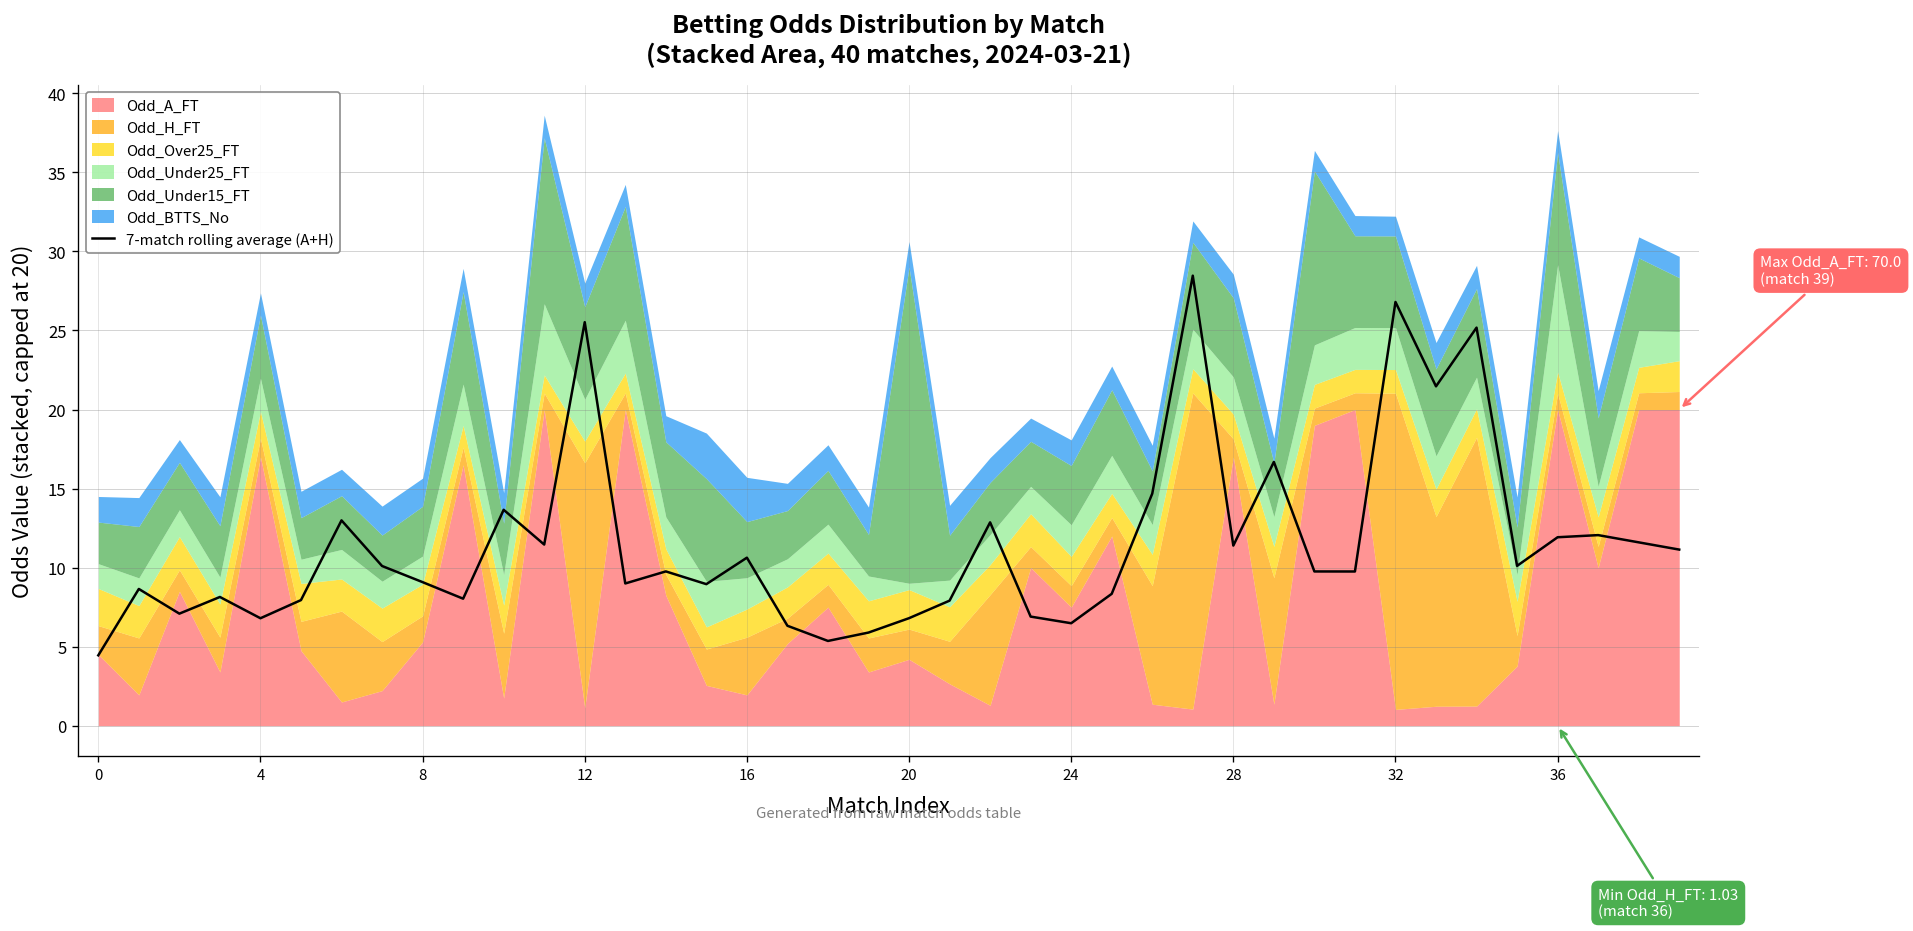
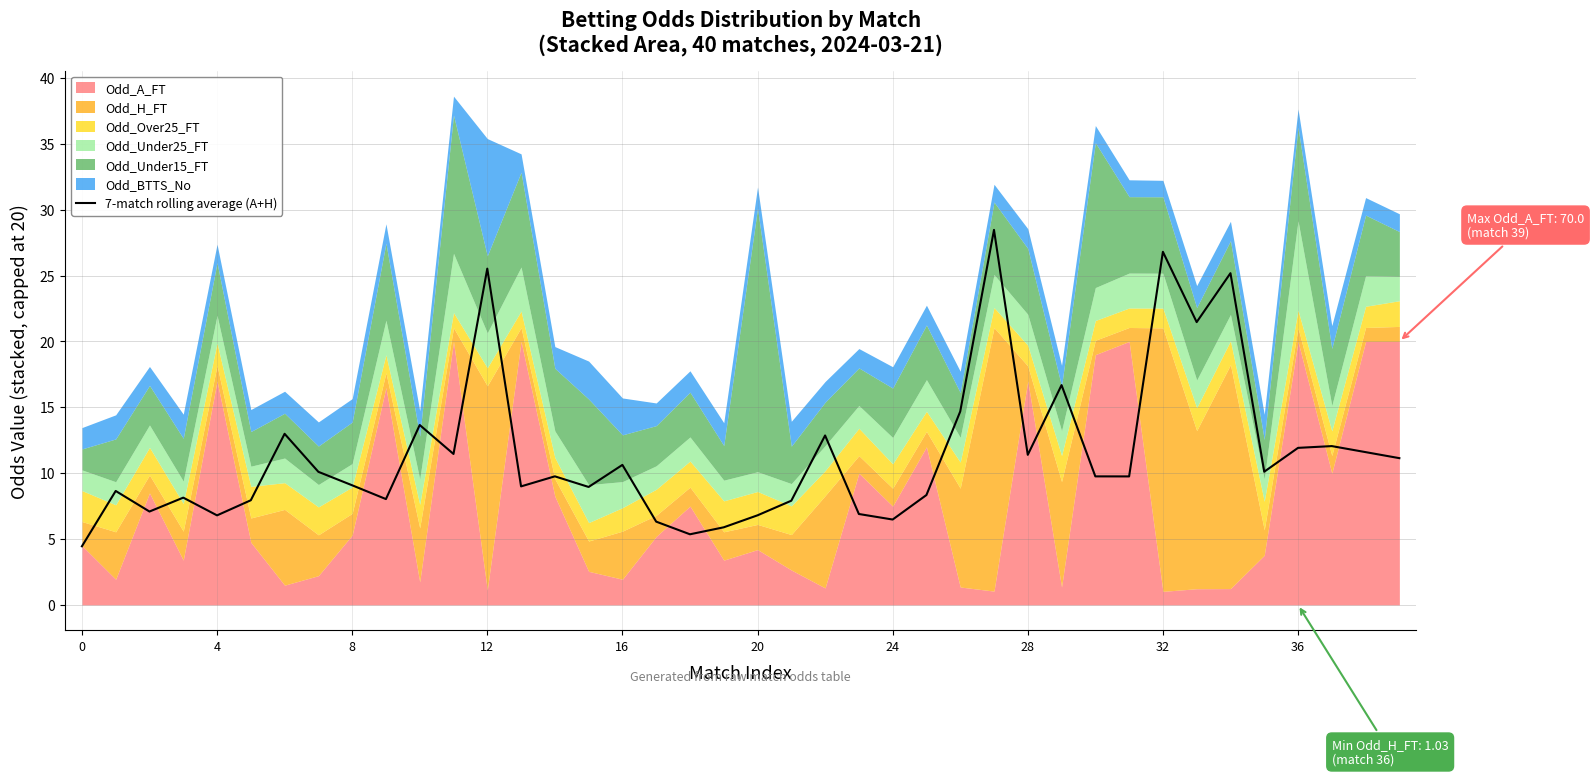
  {
    "7-match rolling average (A+H)": {
      "4": 6.8,
      "12": 25.5,
      "16": 10.6,
      "20": 6.8,
      "24": 6.5,
      "28": 11.4,
      "32": 26.8,
      "36": 11.9
    },
    "Odd_A_FT": {
      "4": 17.0,
      "8": 5.3,
      "12": 1.1,
      "16": 2.0,
      "20": 4.2,
      "24": 7.5,
      "28": 17.0,
      "32": 1.0,
      "36": 20.0
    },
    "Odd_Under25_FT": {
      "0": 1.6,
      "4": 2.1,
      "8": 1.8,
      "12": 2.6,
      "16": 2.0,
-     "20": 0.4,
+     "20": 1.5,
      "24": 2.0,
      "28": 2.4,
      "32": 2.6,
      "36": 6.8
    },
    "Odd_Under15_FT": {
-     "0": 2.6,
+     "0": 1.6,
      "4": 4.0,
      "8": 3.2,
      "12": 5.9,
      "16": 3.6,
      "20": 20.0,
      "24": 3.8,
      "28": 5.0,
      "32": 5.8,
      "36": 7.1
    },
    "Odd_BTTS_No": {
      "0": 1.6,
      "4": 1.4,
      "8": 1.8,
-     "12": 1.5,
+     "12": 8.9,
      "16": 2.8,
      "20": 1.6,
      "24": 1.6,
      "28": 1.5,
      "32": 1.3,
      "36": 1.4
    }
  }
